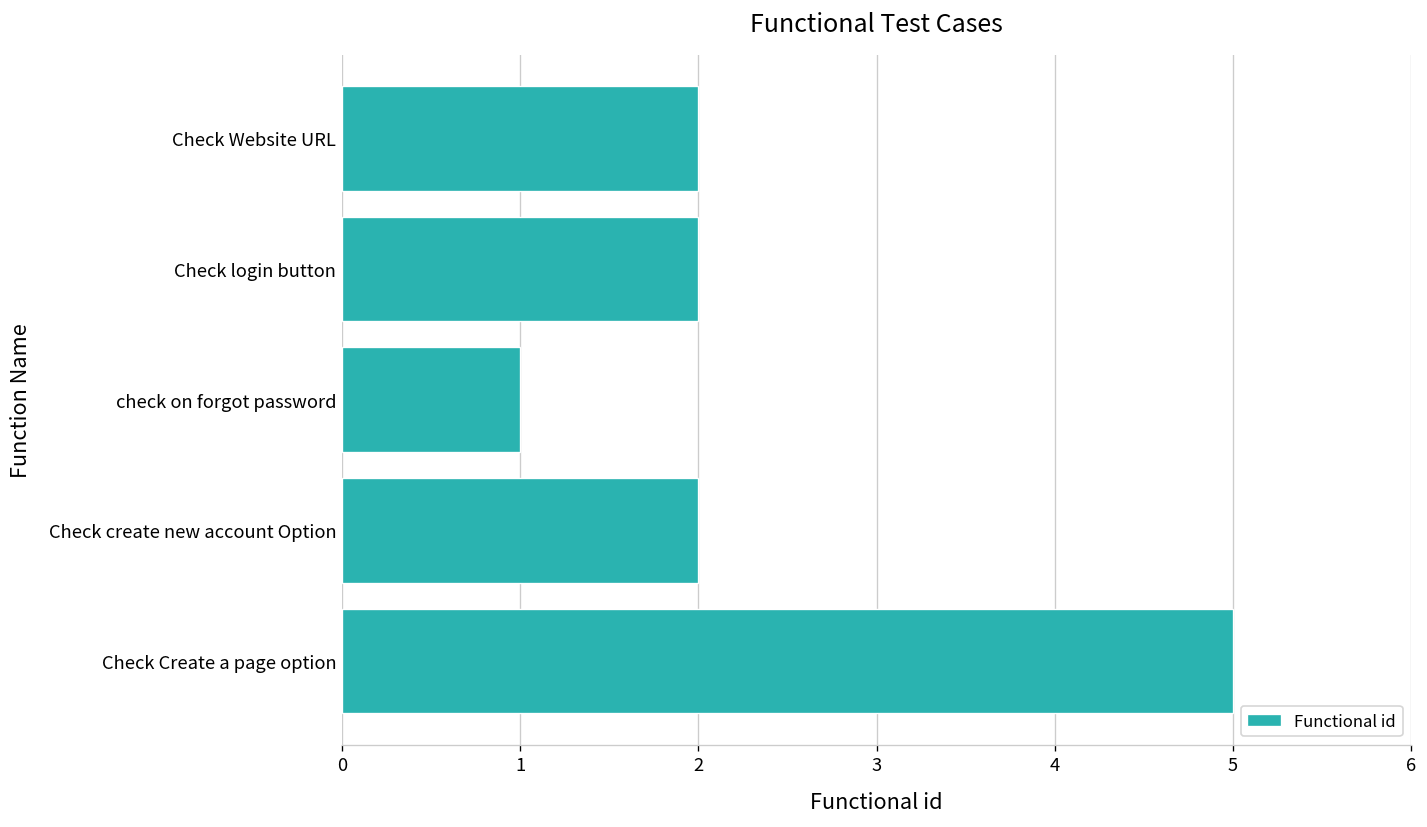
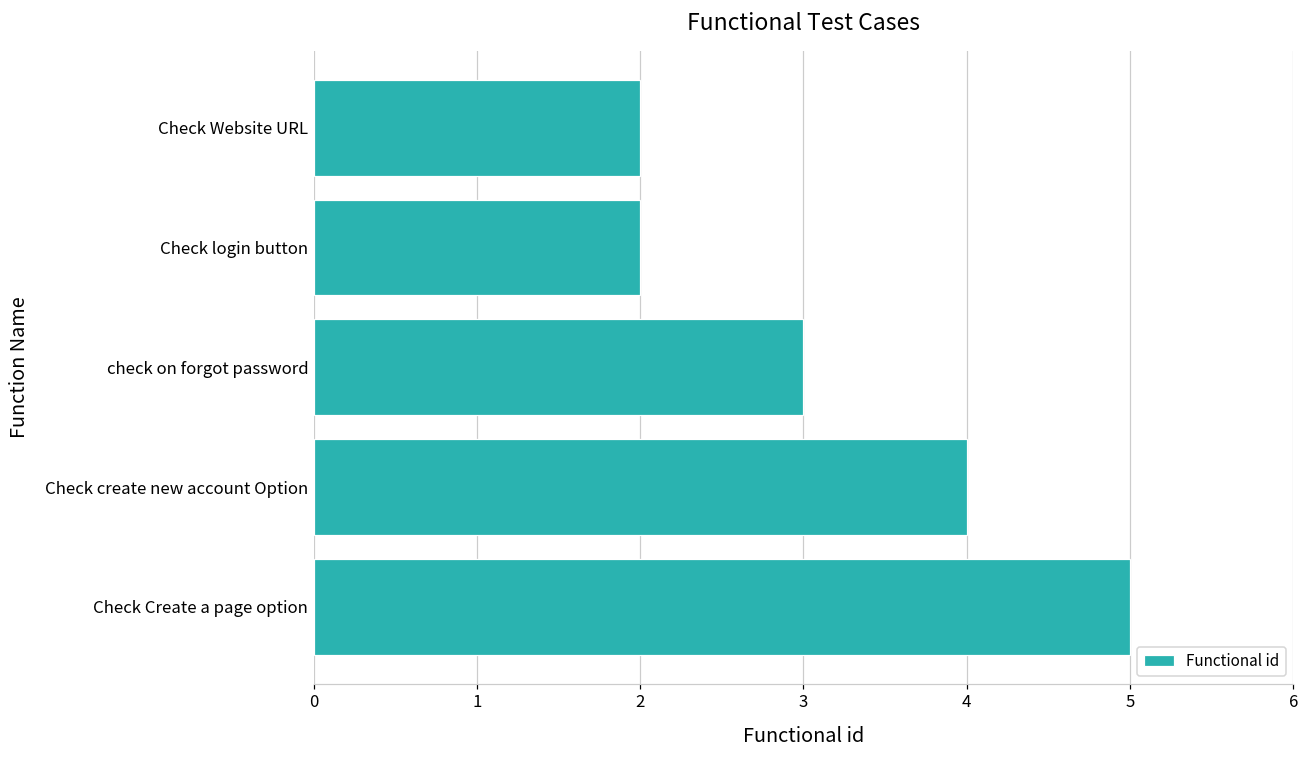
  {
    "Check Website URL": 2,
    "Check login button": 2,
-   "check on forgot password": 1,
-   "Check create new account Option": 2,
+   "check on forgot password": 3,
+   "Check create new account Option": 4,
    "Check Create a page option": 5
  }
